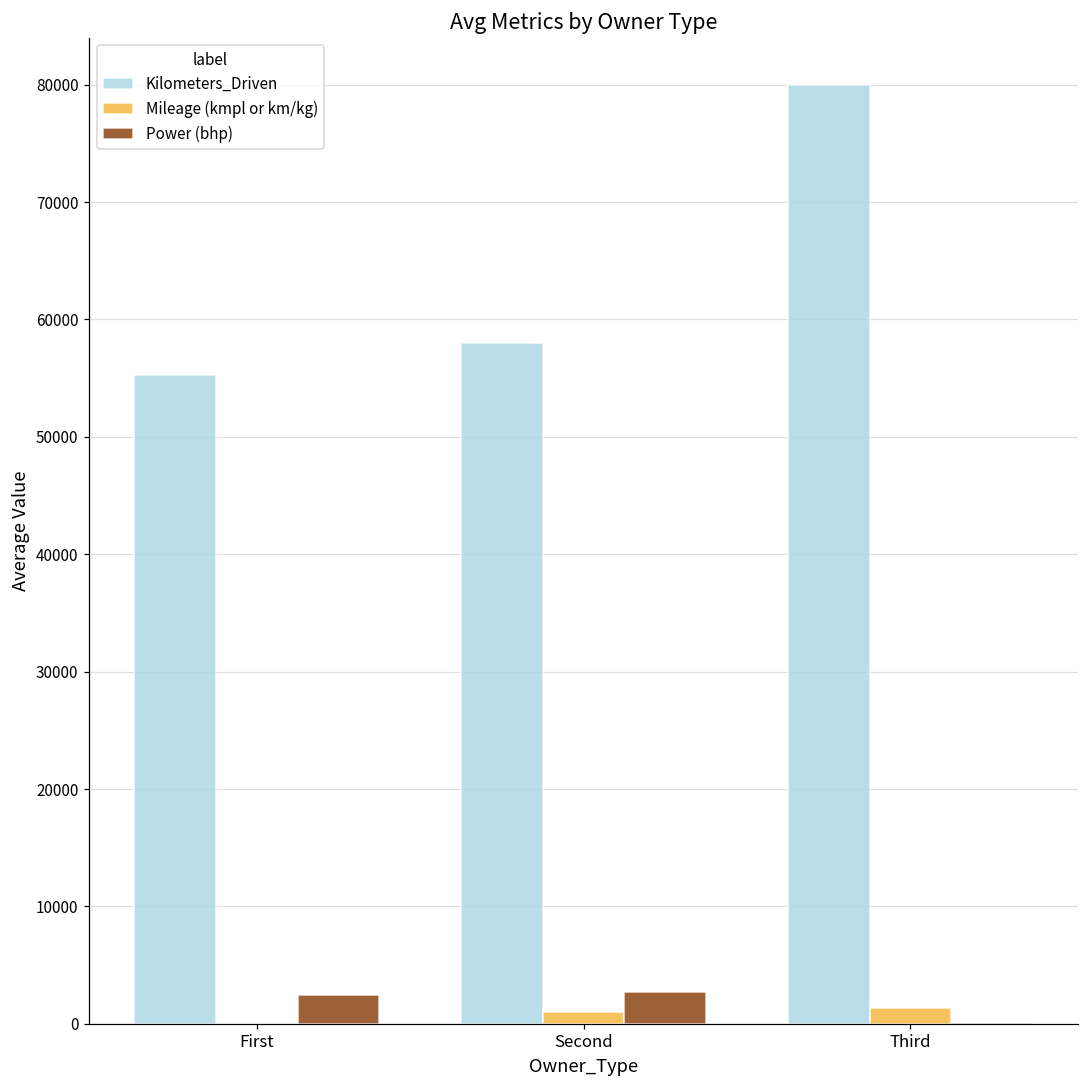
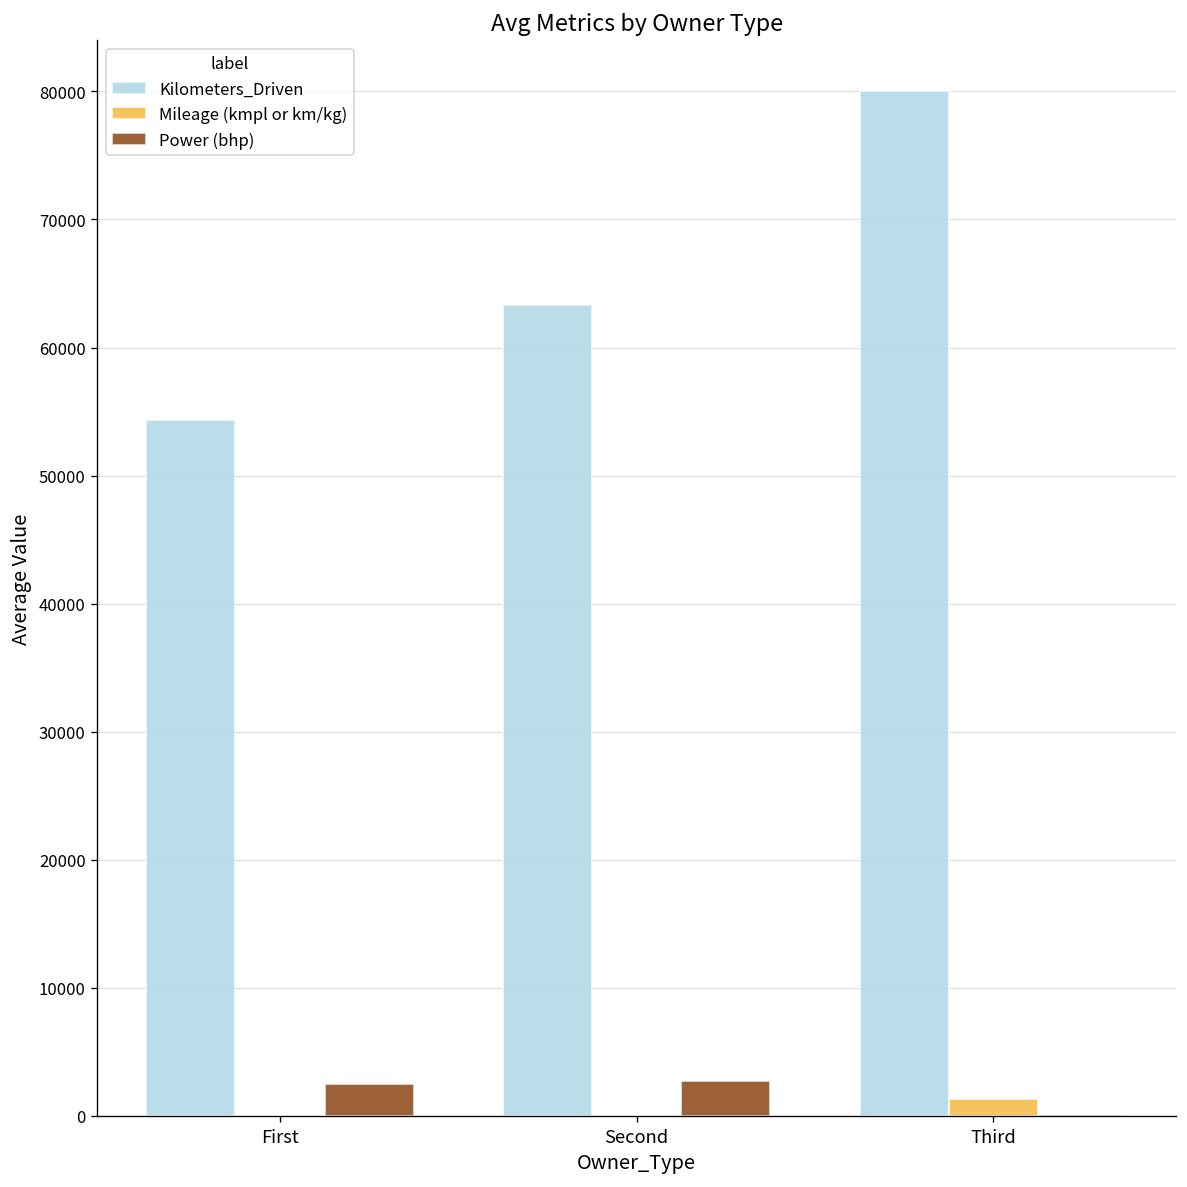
  {
    "Kilometers_Driven": {
-     "First": 55300,
-     "Second": 58000,
+     "First": 54400,
+     "Second": 63400,
      "Third": 80000
    },
    "Mileage (kmpl or km/kg)": {
-     "Second": 1000,
+     "Second": 0,
      "Third": 1300
    },
    "Power (bhp)": {
      "First": 2400,
      "Second": 2700
    }
  }
